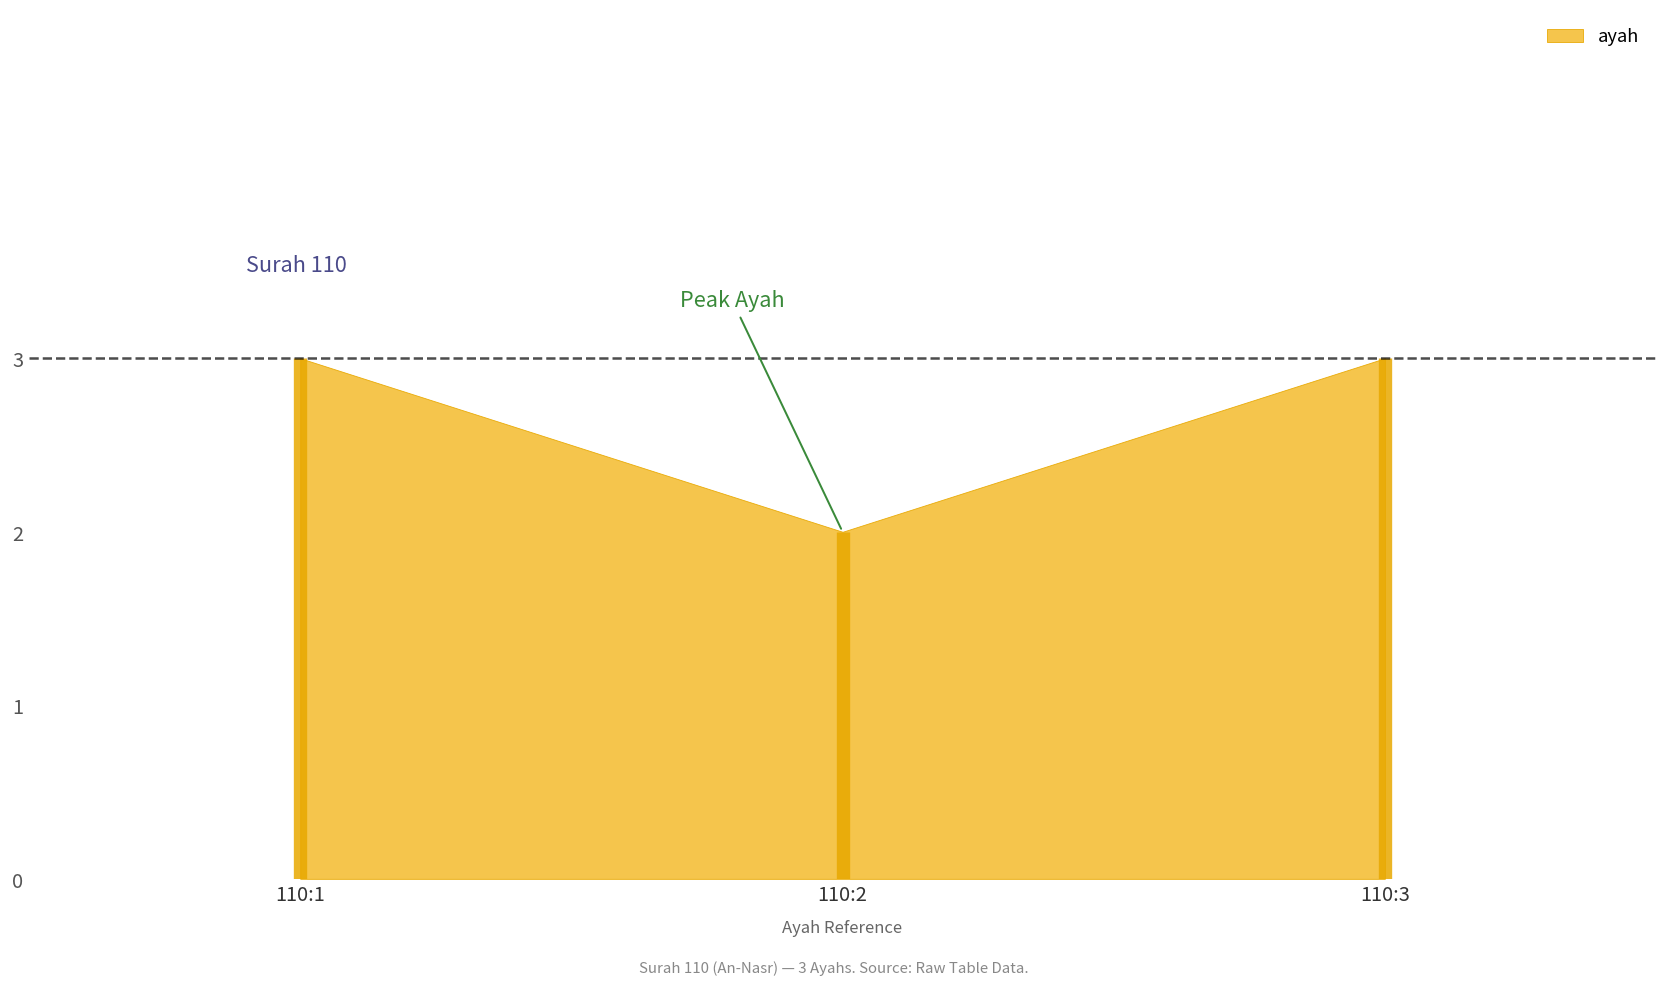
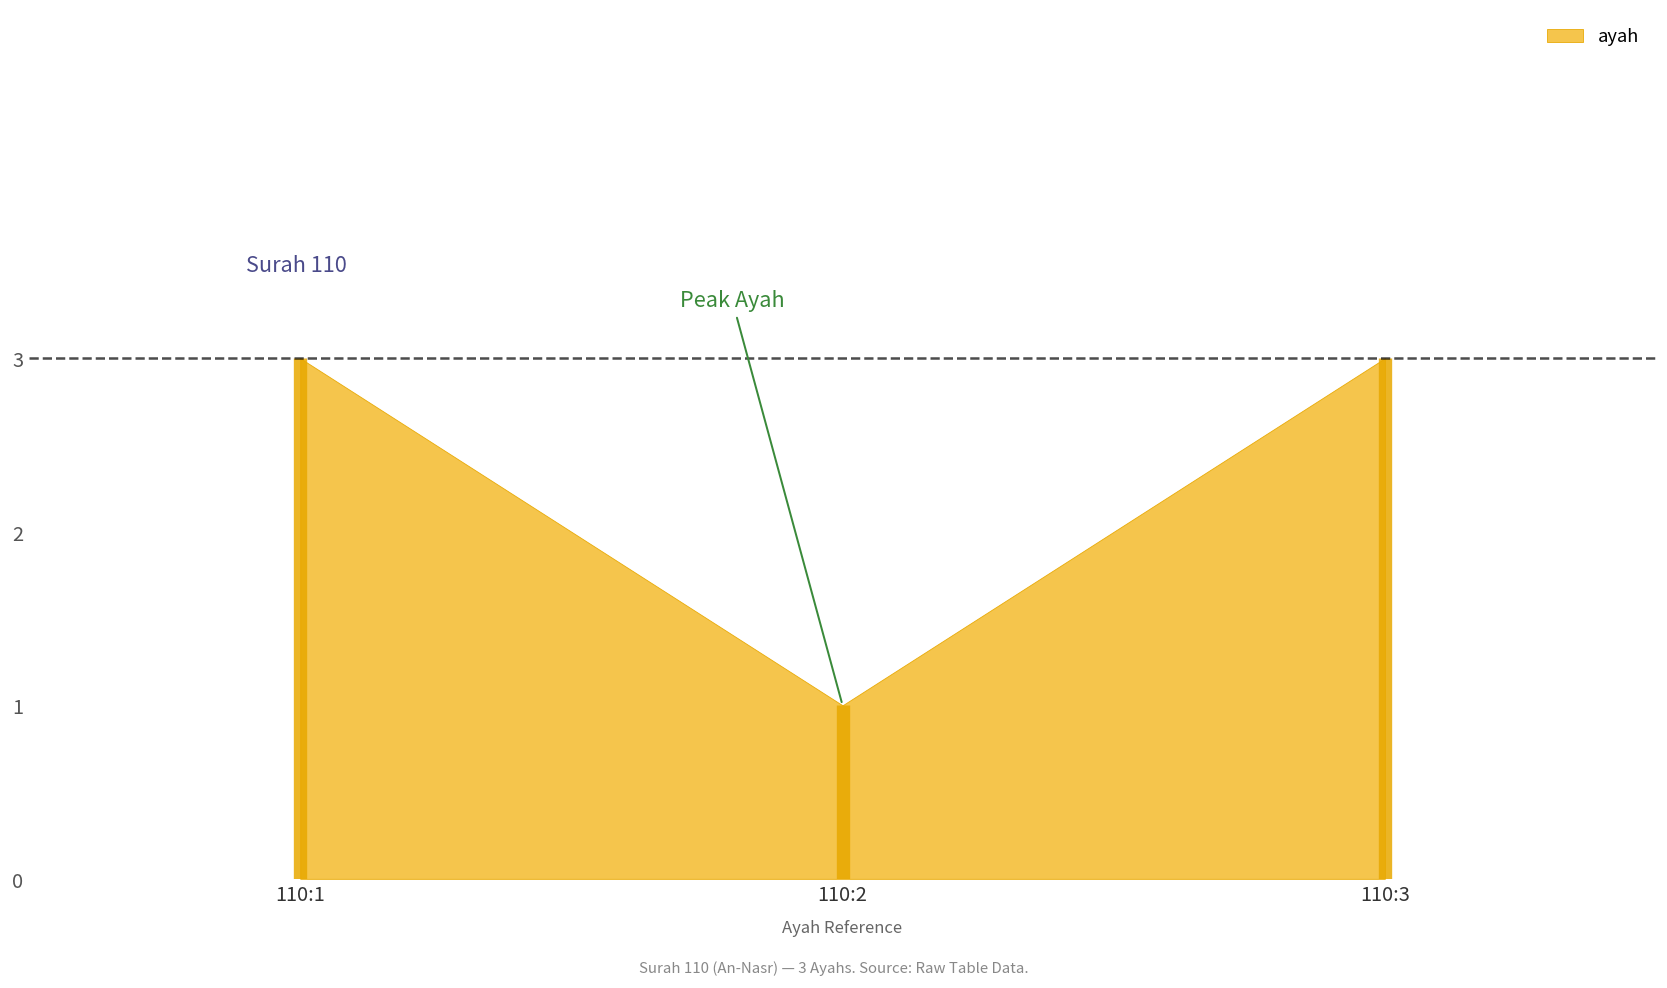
  {
    "110:1": 3,
-   "110:2": 2,
+   "110:2": 1,
    "110:3": 3
  }
